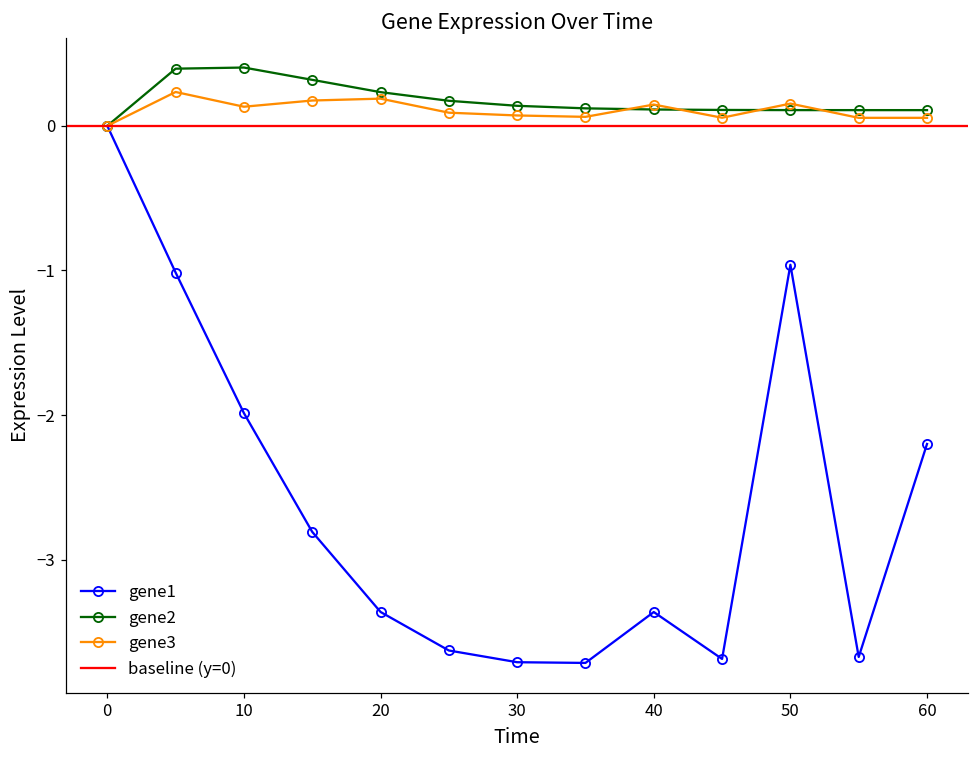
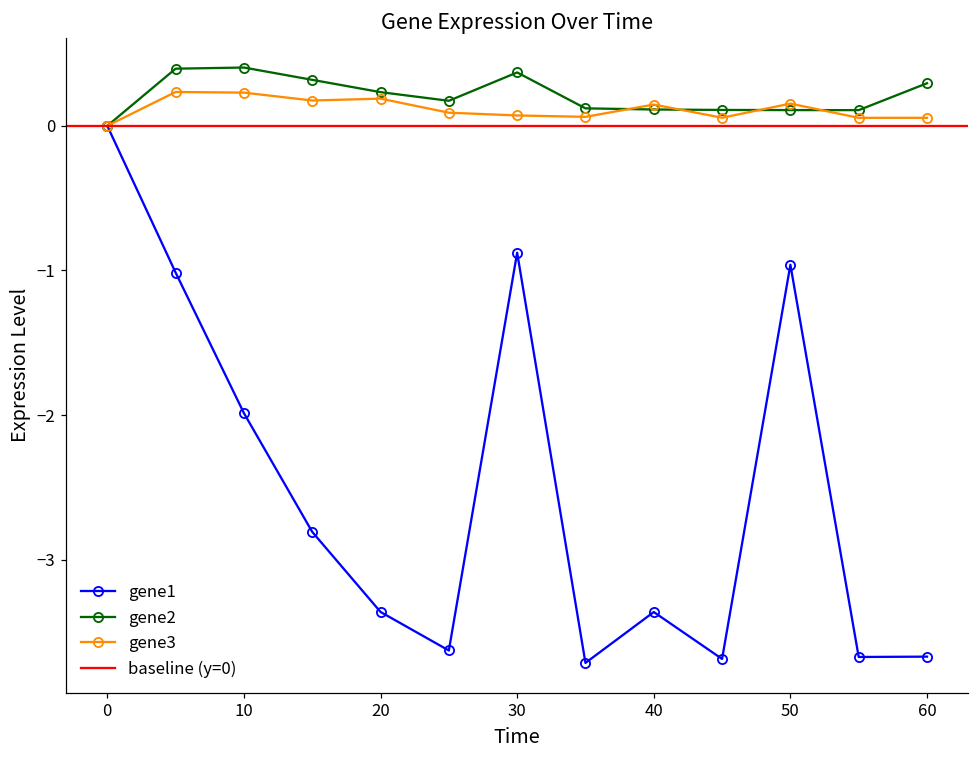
  {
    "gene1": {
      "10": -1.99,
      "20": -3.36,
-     "30": -3.71,
+     "30": -0.88,
      "40": -3.36,
      "50": -0.96,
-     "60": -2.20
+     "60": -3.67
    },
    "gene2": {
      "10": 0.40,
      "20": 0.23,
-     "30": 0.14,
+     "30": 0.37,
      "40": 0.11,
      "50": 0.11,
-     "60": 0.11
+     "60": 0.29
    },
    "gene3": {
-     "10": 0.13,
+     "10": 0.23,
      "20": 0.19,
      "30": 0.07,
      "40": 0.15,
      "50": 0.15,
      "60": 0.06
    }
  }
